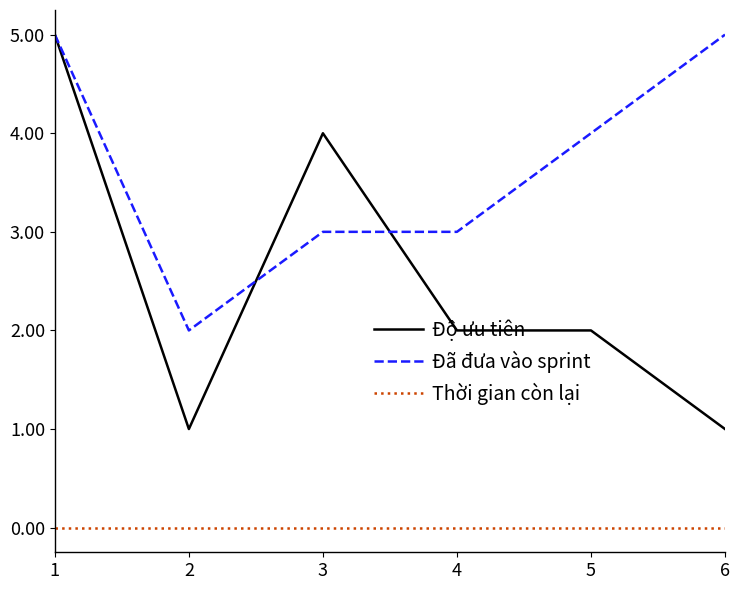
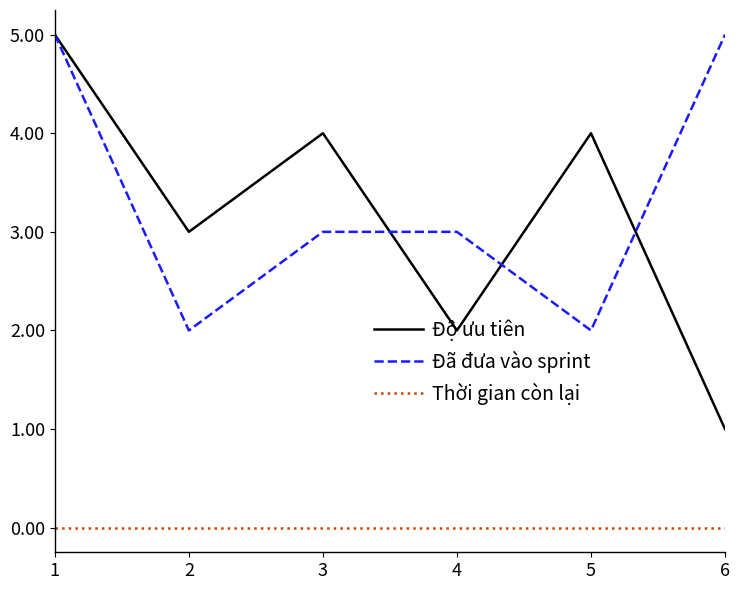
  {
    "Độ ưu tiên": {
-     "2": 1,
+     "2": 3,
      "3": 4,
      "4": 2,
-     "5": 2,
+     "5": 4,
      "6": 1
    },
    "Đã đưa vào sprint": {
      "2": 2,
      "3": 3,
      "4": 3,
-     "5": 4,
+     "5": 2,
      "6": 5
    },
    "Thời gian còn lại": {
      "1": 0,
      "2": 0,
      "3": 0,
      "4": 0,
      "5": 0,
      "6": 0
    }
  }
